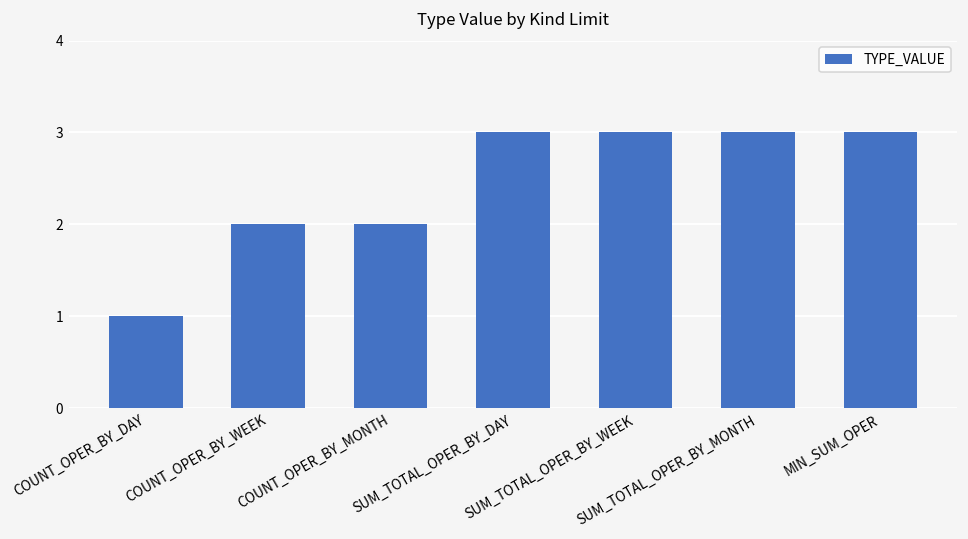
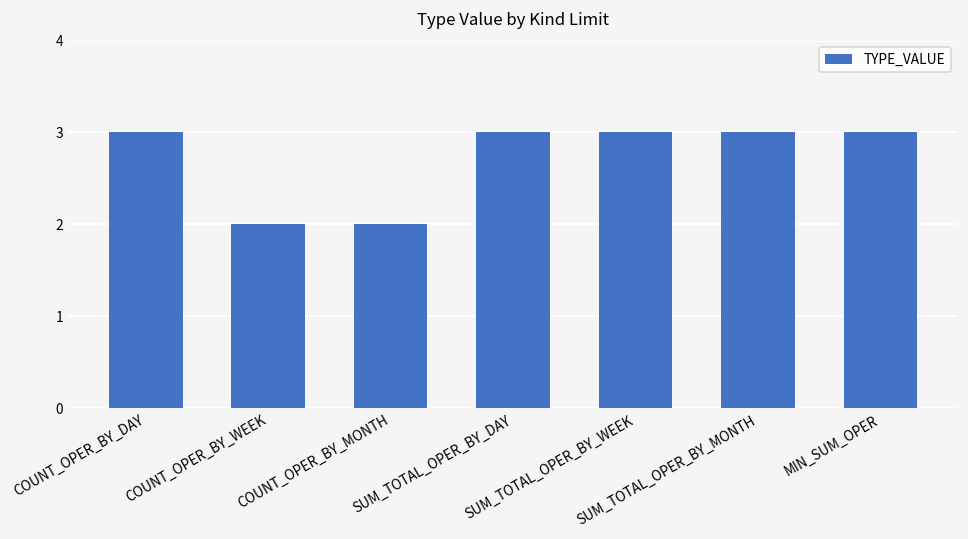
  {
-   "COUNT_OPER_BY_DAY": 1,
+   "COUNT_OPER_BY_DAY": 3,
    "COUNT_OPER_BY_WEEK": 2,
    "COUNT_OPER_BY_MONTH": 2,
    "SUM_TOTAL_OPER_BY_DAY": 3,
    "SUM_TOTAL_OPER_BY_WEEK": 3,
    "SUM_TOTAL_OPER_BY_MONTH": 3,
    "MIN_SUM_OPER": 3
  }
